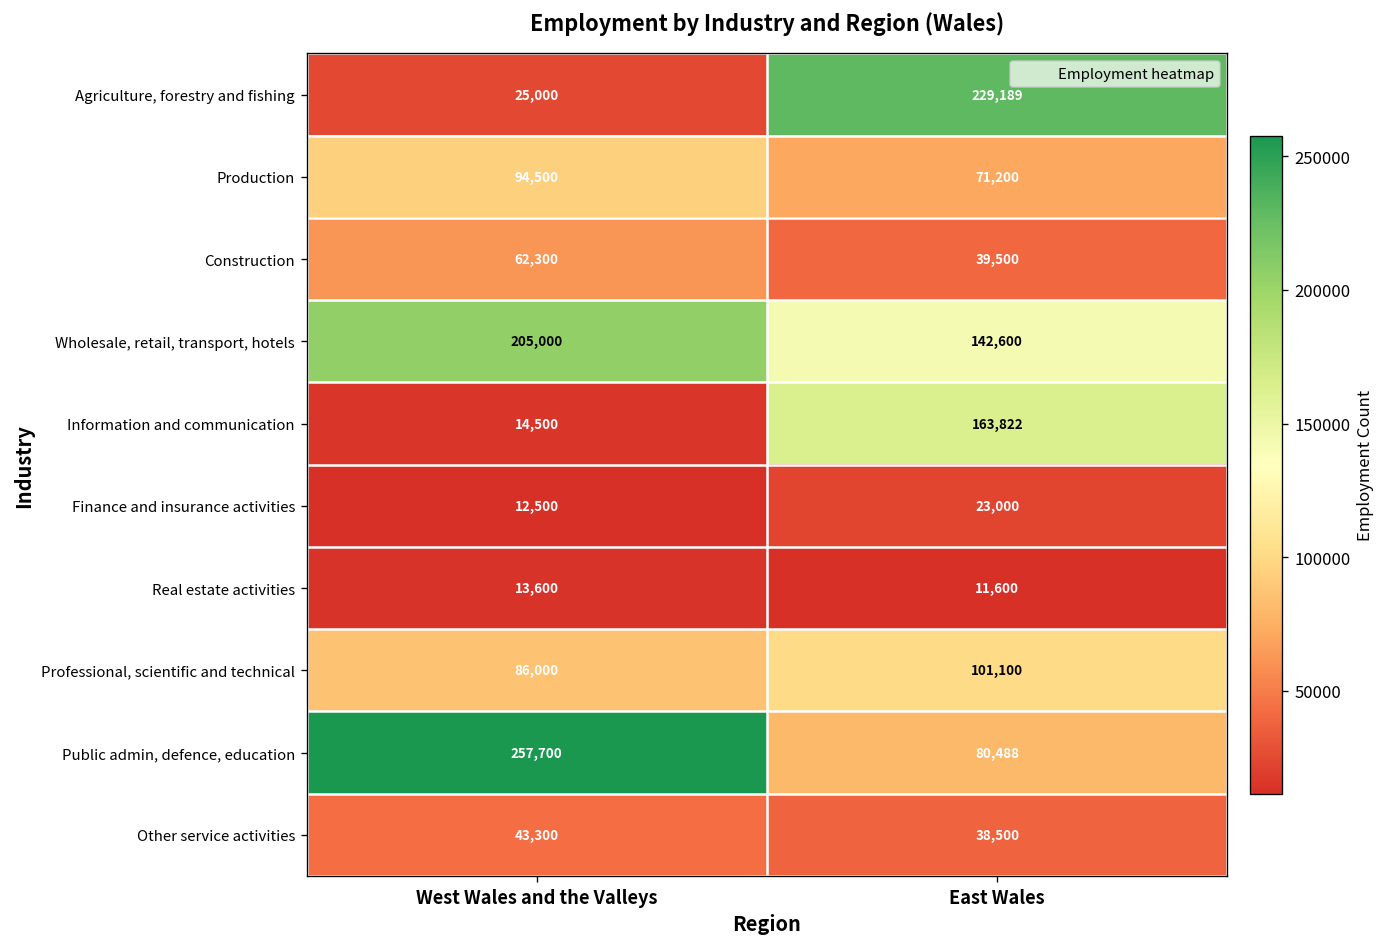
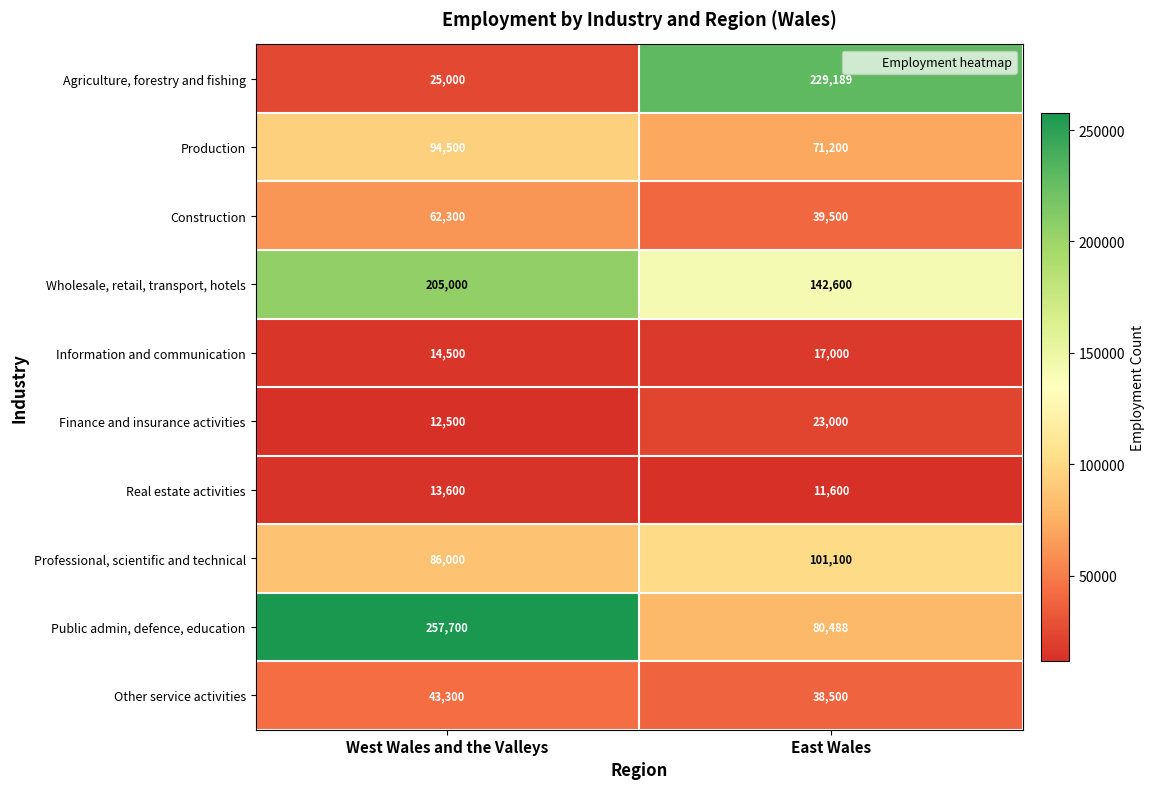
  {
    "Agriculture, forestry and fishing": {
      "West Wales and the Valleys": "25,000"
    },
    "Production": {
      "West Wales and the Valleys": "94,500",
      "East Wales": "71,200"
    },
    "Construction": {
      "West Wales and the Valleys": "62,300",
      "East Wales": "39,500"
    },
    "Wholesale, retail, transport, hotels": {
      "West Wales and the Valleys": "205,000",
      "East Wales": "142,600"
    },
    "Information and communication": {
      "West Wales and the Valleys": "14,500",
-     "East Wales": "163,822"
+     "East Wales": "17,000"
    },
    "Finance and insurance activities": {
      "West Wales and the Valleys": "12,500",
      "East Wales": "23,000"
    },
    "Real estate activities": {
      "West Wales and the Valleys": "13,600",
      "East Wales": "11,600"
    },
    "Professional, scientific and technical": {
      "West Wales and the Valleys": "86,000",
      "East Wales": "101,100"
    },
    "Public admin, defence, education": {
      "West Wales and the Valleys": "257,700",
      "East Wales": "80,488"
    },
    "Other service activities": {
      "West Wales and the Valleys": "43,300",
      "East Wales": "38,500"
    }
  }
